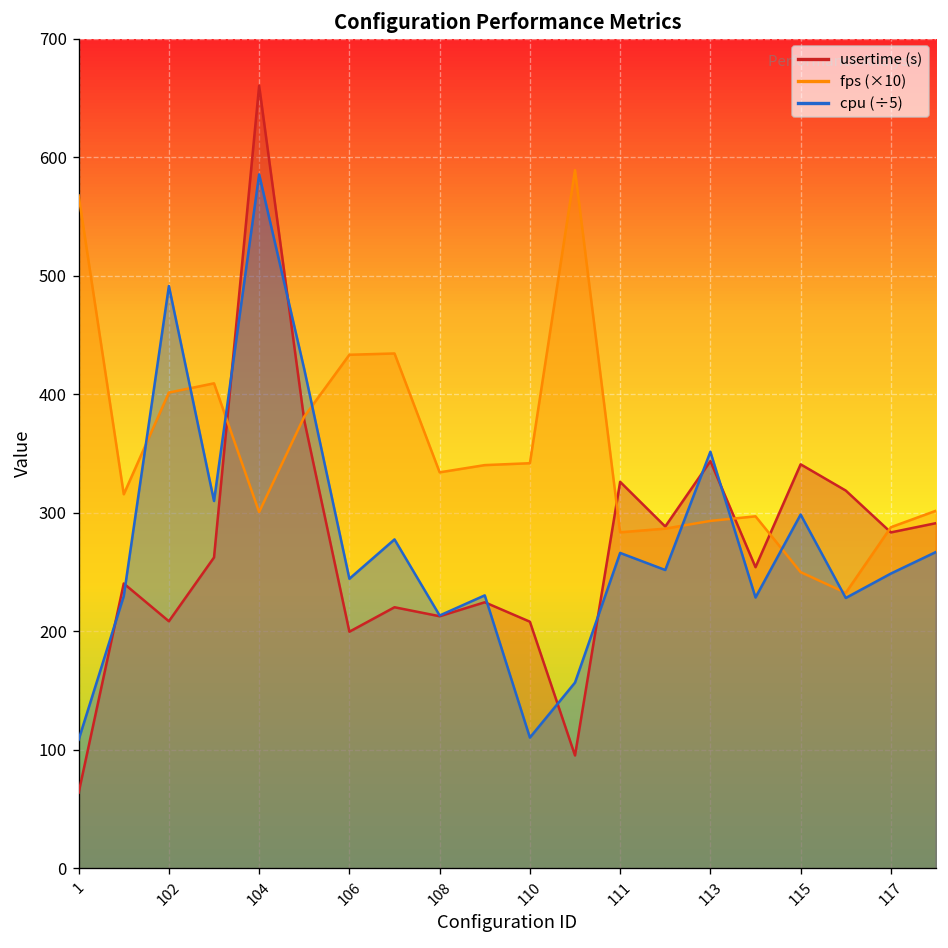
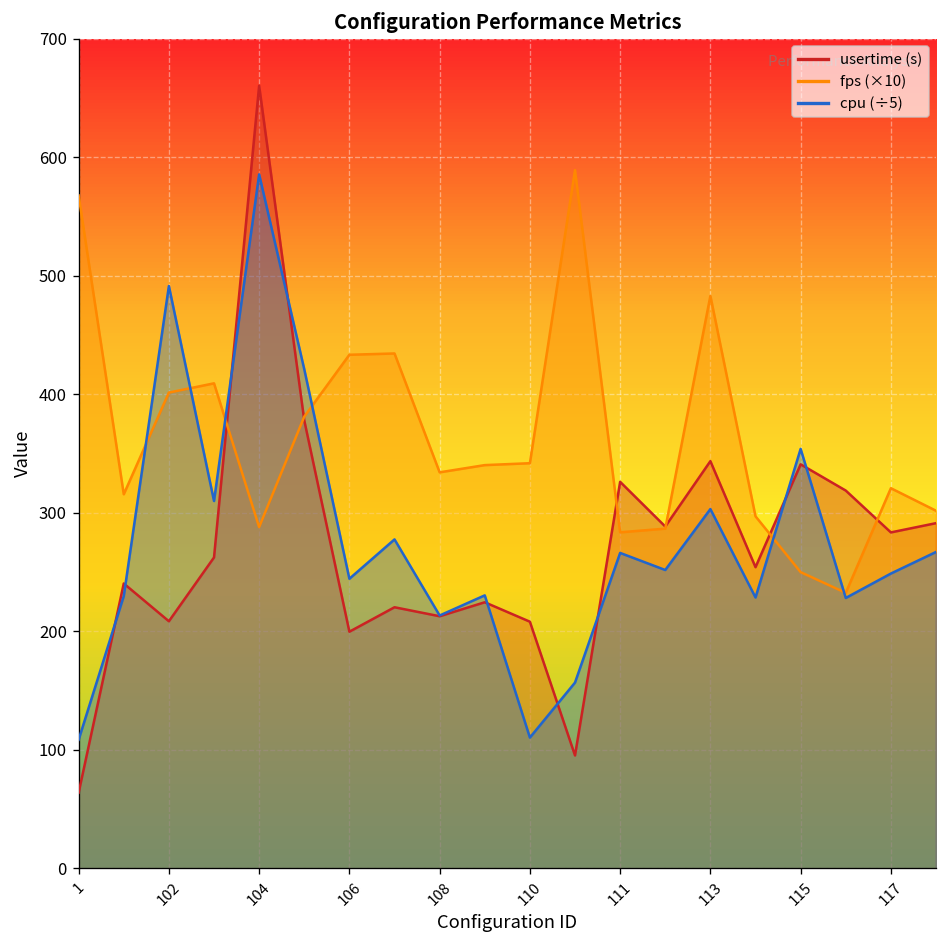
  {
    "fps (×10)": {
      "102": 400,
-     "104": 300,
+     "104": 290,
      "106": 430,
      "108": 330,
      "110": 340,
      "111": 280,
-     "113": 290,
+     "113": 480,
      "115": 250,
-     "117": 290
+     "117": 320
    },
    "cpu (÷5)": {
      "102": 490,
      "104": 590,
      "106": 240,
      "110": 110,
      "111": 270,
-     "113": 350,
-     "115": 300,
+     "113": 300,
+     "115": 350,
      "117": 250
    }
  }
